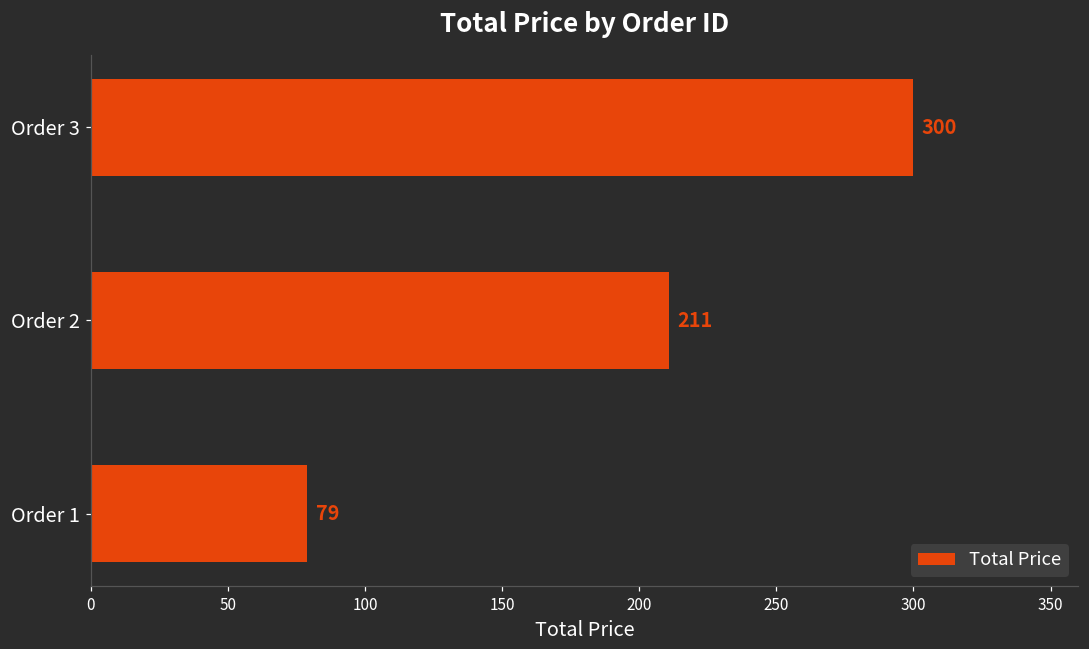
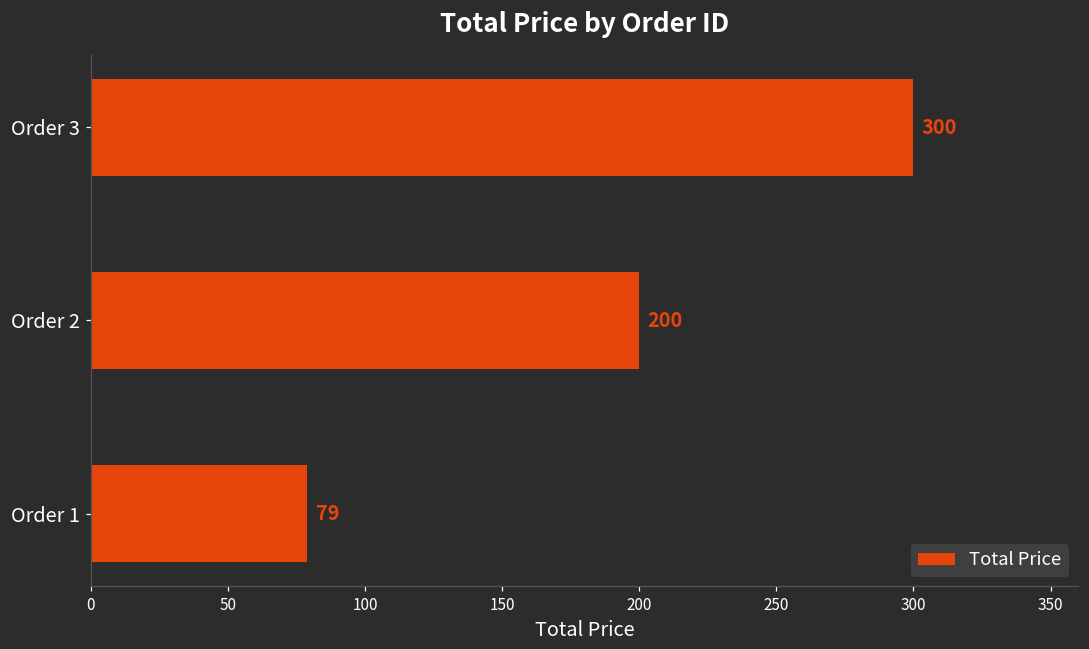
  {
    "Order 3": 300,
-   "Order 2": 211,
+   "Order 2": 200,
    "Order 1": 79
  }
